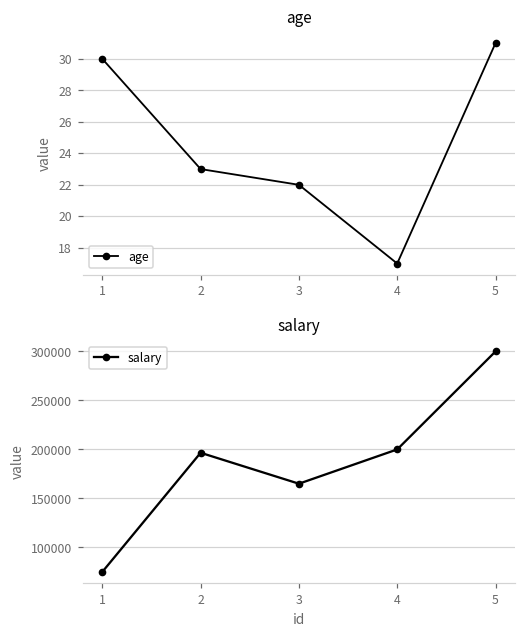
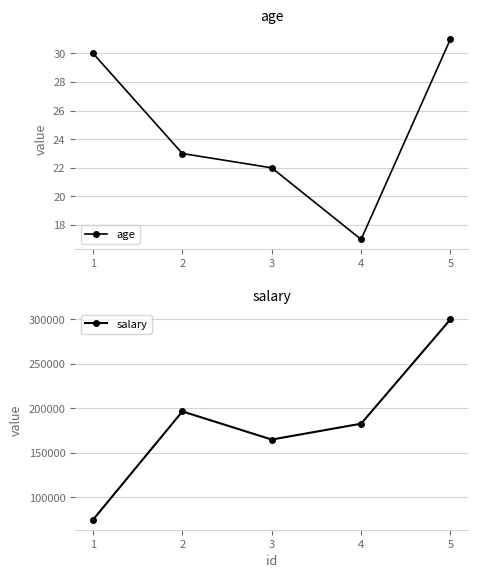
  {
    "age": {
      "1": 30.0,
      "2": 23.0,
      "3": 22.0,
      "4": 17.0,
      "5": 31.0
    },
    "salary": {
      "1": 80000,
      "2": 200000,
      "3": 170000,
-     "4": 200000,
+     "4": 180000,
      "5": 300000
    }
  }
